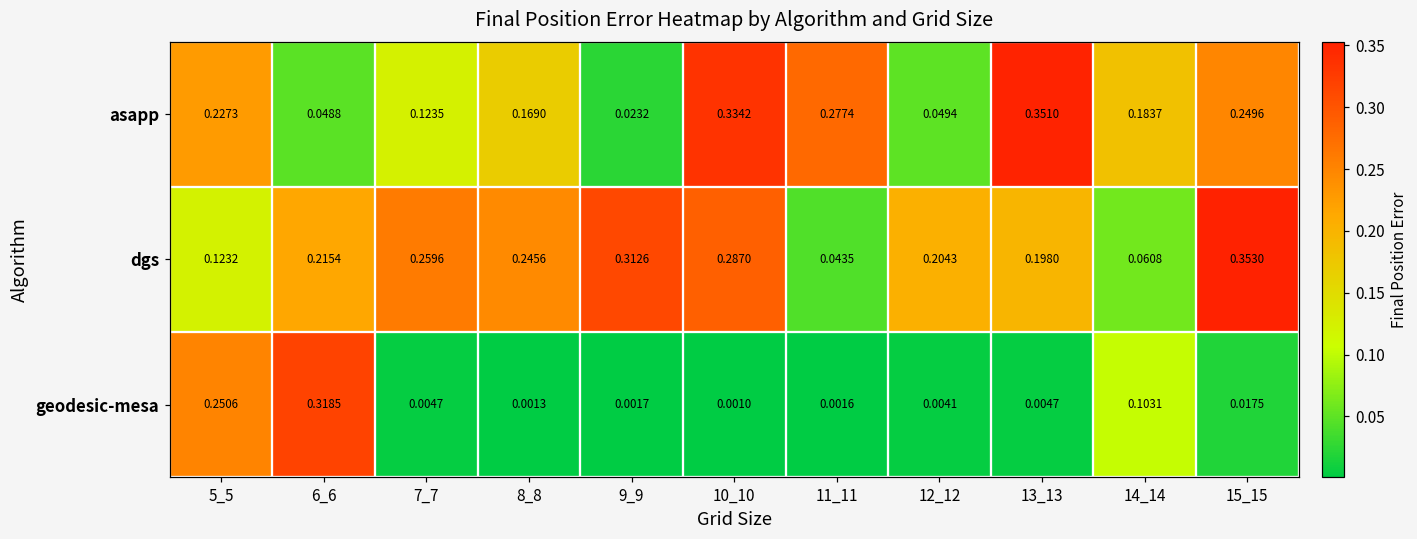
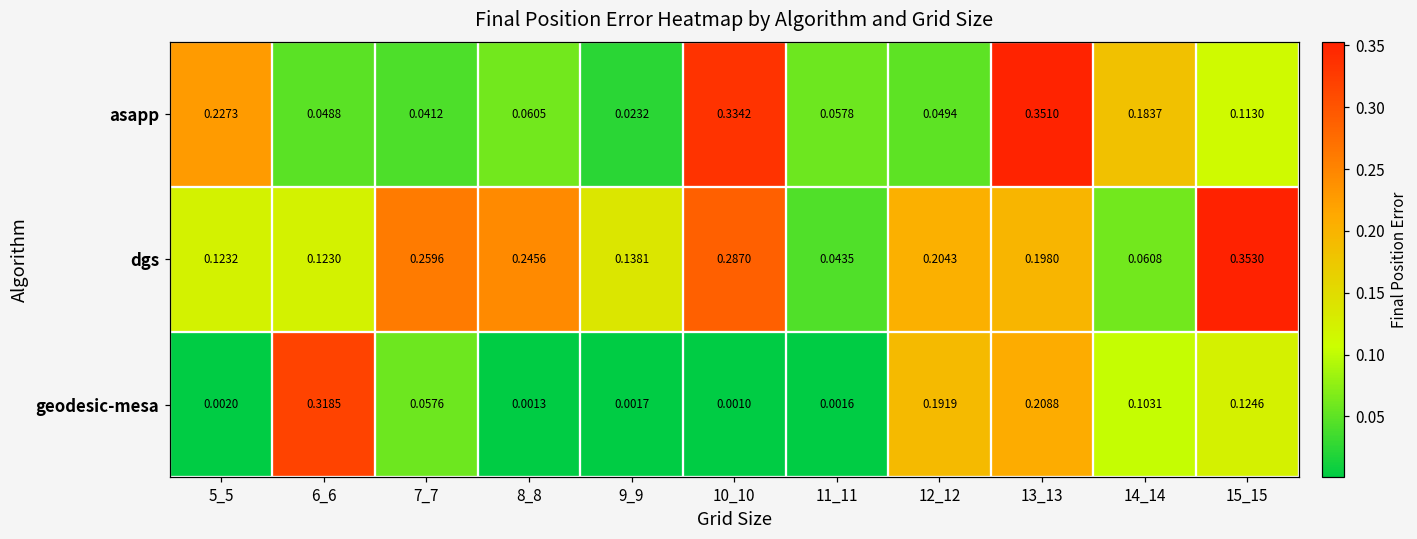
  {
    "asapp": {
      "5_5": 0.2273,
      "6_6": 0.0488,
-     "7_7": 0.1235,
-     "8_8": 0.1690,
+     "7_7": 0.0412,
+     "8_8": 0.0605,
      "9_9": 0.0232,
      "10_10": 0.3342,
-     "11_11": 0.2774,
+     "11_11": 0.0578,
      "12_12": 0.0494,
      "13_13": 0.3510,
      "14_14": 0.1837,
-     "15_15": 0.2496
+     "15_15": 0.1130
    },
    "dgs": {
      "5_5": 0.1232,
-     "6_6": 0.2154,
+     "6_6": 0.1230,
      "7_7": 0.2596,
      "8_8": 0.2456,
-     "9_9": 0.3126,
+     "9_9": 0.1381,
      "10_10": 0.2870,
      "11_11": 0.0435,
      "12_12": 0.2043,
      "13_13": 0.1980,
      "14_14": 0.0608,
      "15_15": 0.3530
    },
    "geodesic-mesa": {
-     "5_5": 0.2506,
+     "5_5": 0.0020,
      "6_6": 0.3185,
-     "7_7": 0.0047,
+     "7_7": 0.0576,
      "8_8": 0.0013,
      "9_9": 0.0017,
      "10_10": 0.0010,
      "11_11": 0.0016,
-     "12_12": 0.0041,
-     "13_13": 0.0047,
+     "12_12": 0.1919,
+     "13_13": 0.2088,
      "14_14": 0.1031,
-     "15_15": 0.0175
+     "15_15": 0.1246
    }
  }
